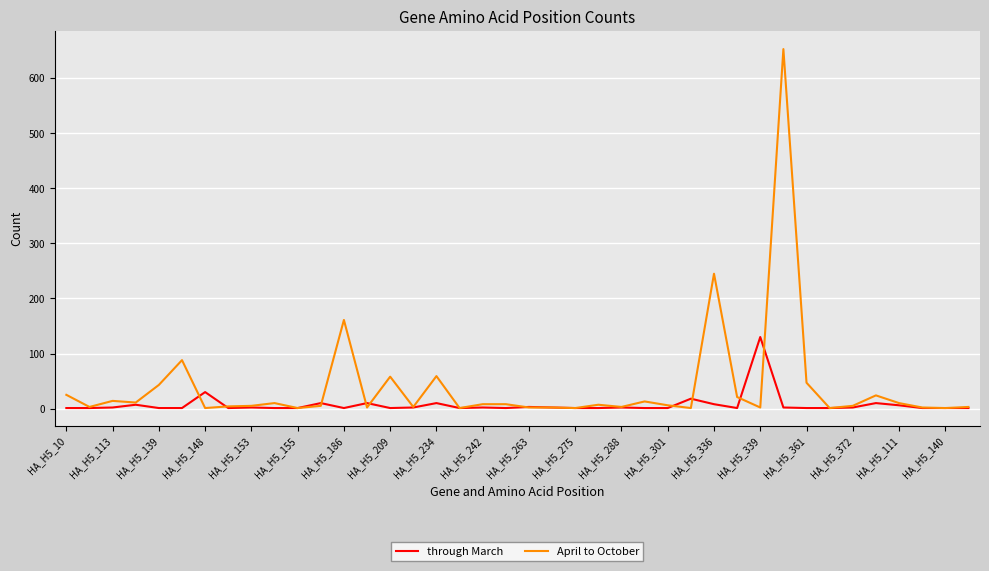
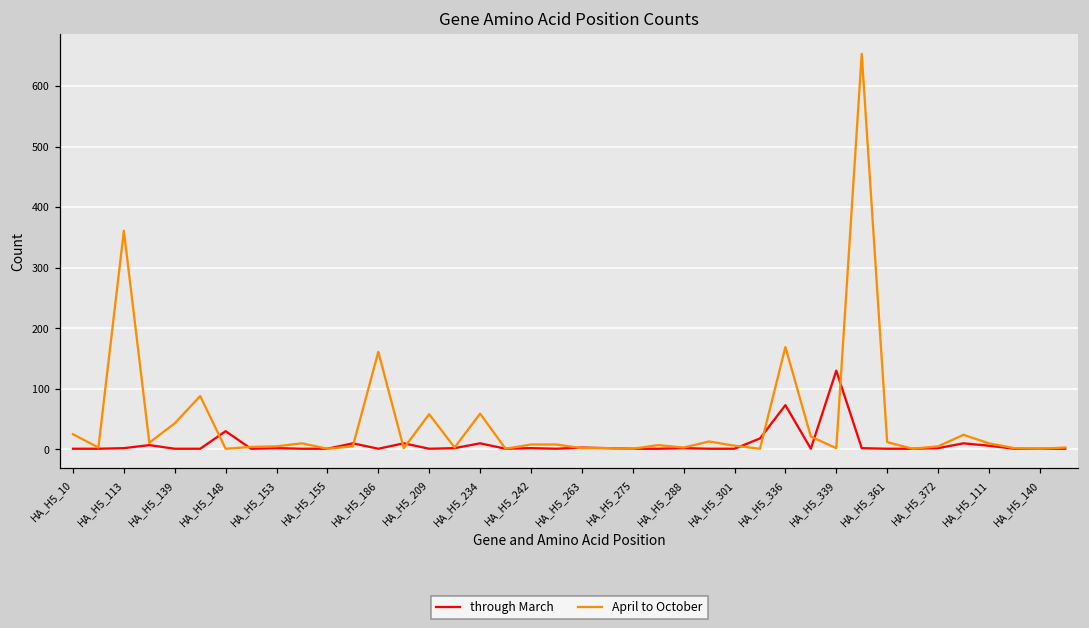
  {
    "through March": {
      "HA_H5_10": 0,
      "HA_H5_113": 0,
      "HA_H5_139": 0,
      "HA_H5_148": 30,
      "HA_H5_186": 0,
      "HA_H5_209": 0,
      "HA_H5_234": 10,
      "HA_H5_242": 0,
      "HA_H5_301": 0,
-     "HA_H5_336": 10,
+     "HA_H5_336": 70,
      "HA_H5_339": 130,
      "HA_H5_361": 0
    },
    "April to October": {
      "HA_H5_10": 30,
-     "HA_H5_113": 10,
+     "HA_H5_113": 360,
      "HA_H5_139": 40,
      "HA_H5_148": 0,
      "HA_H5_186": 160,
      "HA_H5_209": 60,
      "HA_H5_234": 60,
      "HA_H5_242": 10,
      "HA_H5_301": 10,
-     "HA_H5_336": 250,
+     "HA_H5_336": 170,
      "HA_H5_339": 0,
-     "HA_H5_361": 50
+     "HA_H5_361": 10
    }
  }
